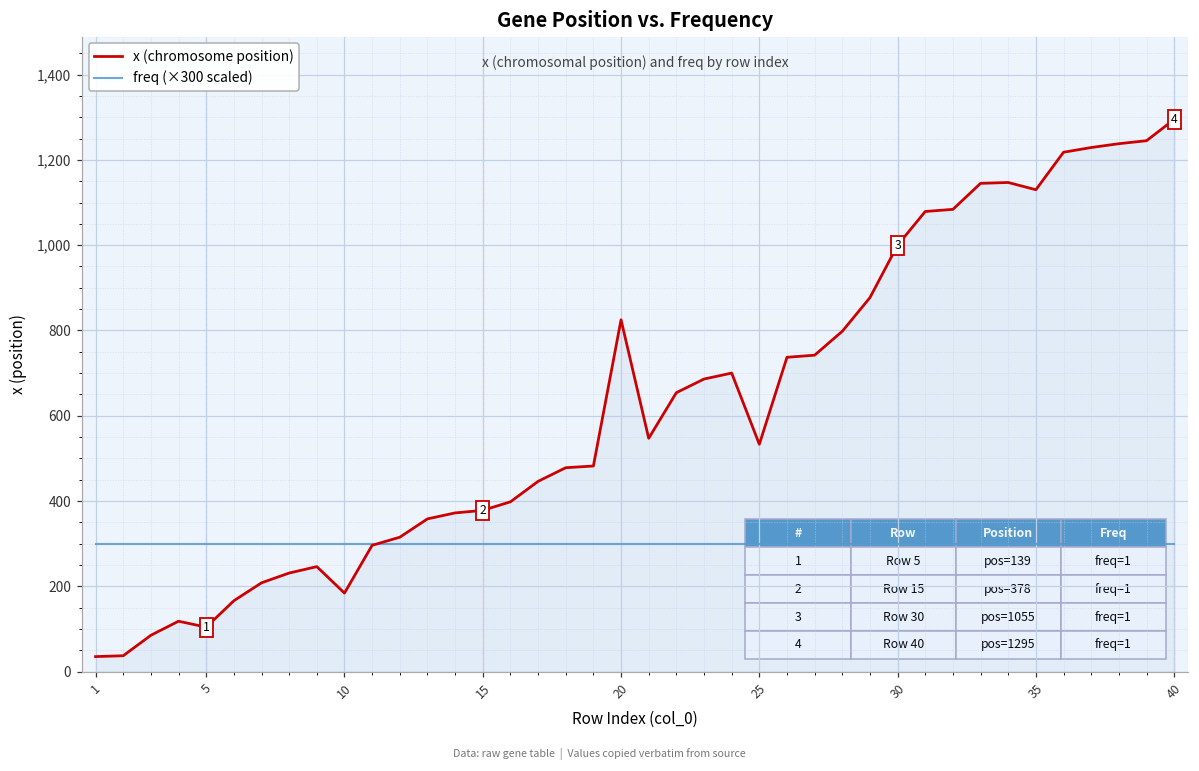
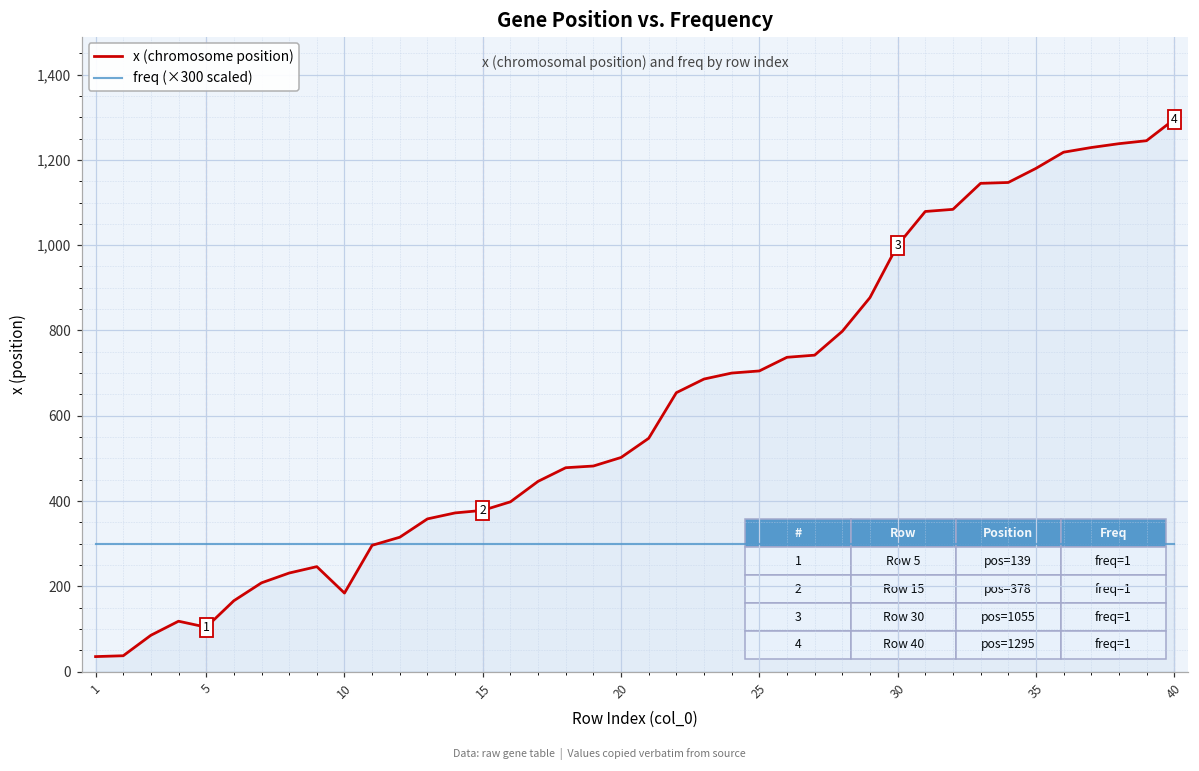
  {
    "x (chromosome position)": {
      "1": "40",
      "10": "180",
-     "20": "830",
-     "25": "530",
-     "35": "1,130"
+     "20": "500",
+     "25": "710",
+     "35": "1,180"
    },
    "freq (×300 scaled)": {
      "1": "300",
      "5": "300",
      "10": "300",
      "15": "300",
      "20": "300",
      "25": "300",
      "35": "300",
      "40": "300"
    }
  }
